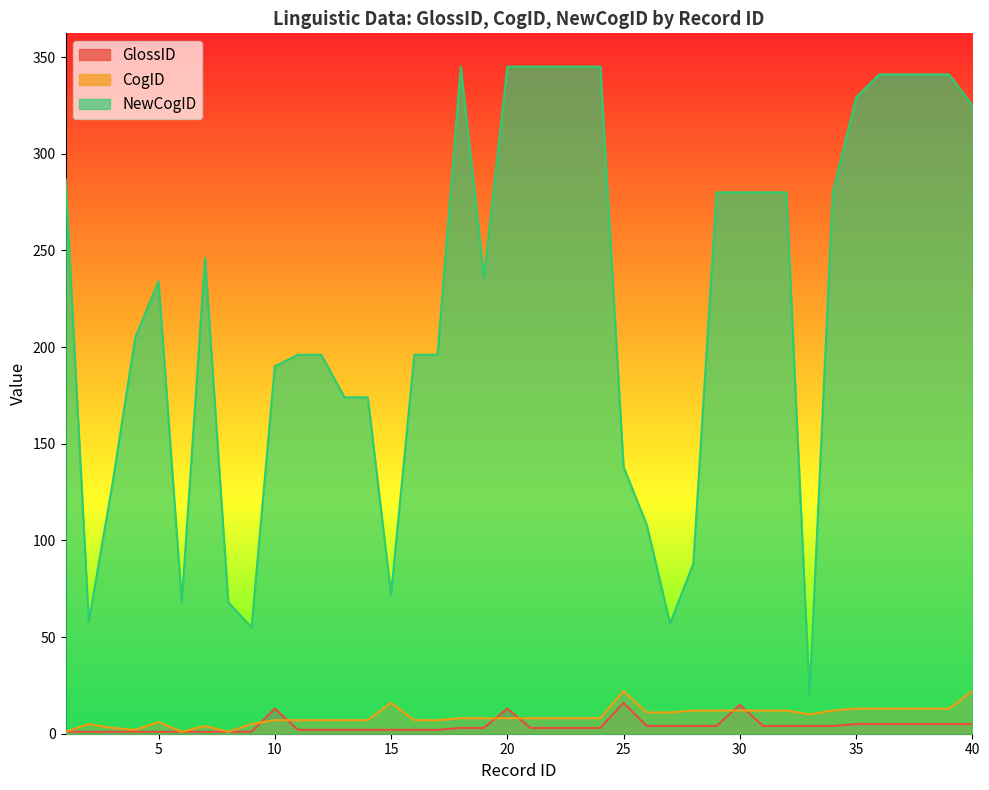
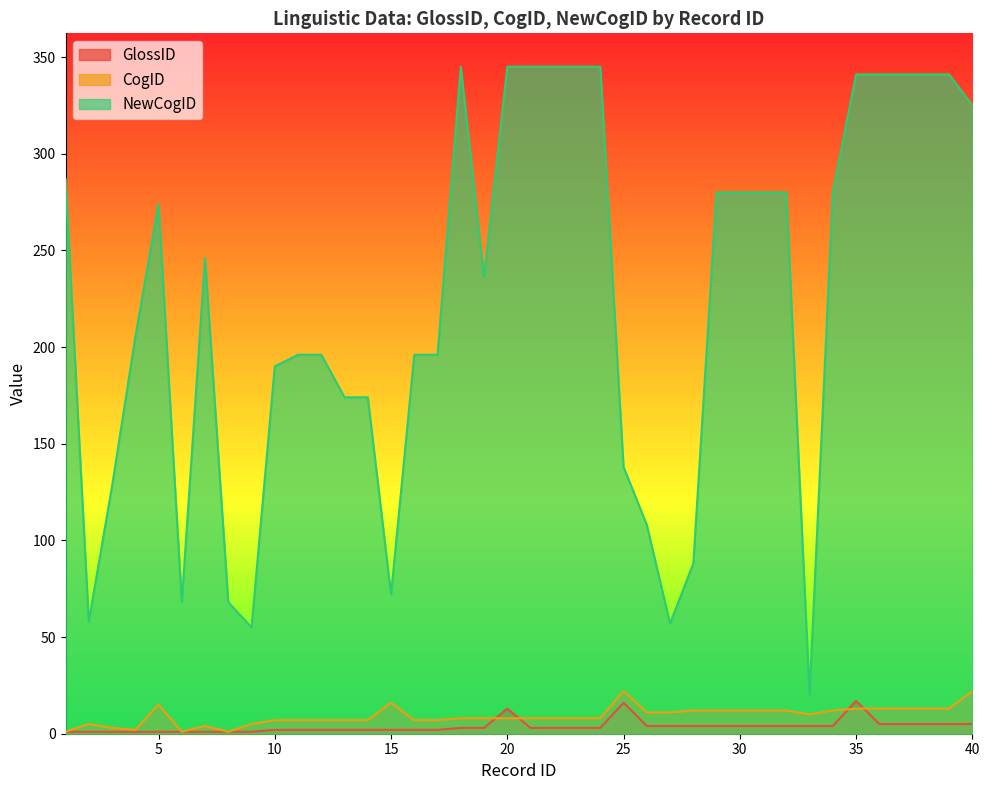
  {
    "GlossID": {
      "5": 1,
-     "10": 13,
+     "10": 2,
      "15": 2,
      "20": 13,
      "25": 16,
-     "30": 15,
-     "35": 5,
+     "30": 4,
+     "35": 17,
      "40": 5
    },
    "CogID": {
-     "5": 6,
+     "5": 15,
      "10": 7,
      "15": 16,
      "20": 8,
      "25": 22,
      "30": 12,
      "35": 13,
      "40": 22
    },
    "NewCogID": {
-     "5": 234,
+     "5": 274,
      "10": 190,
      "15": 72,
      "20": 345,
      "25": 138,
      "30": 280,
-     "35": 329,
+     "35": 341,
      "40": 325
    }
  }
